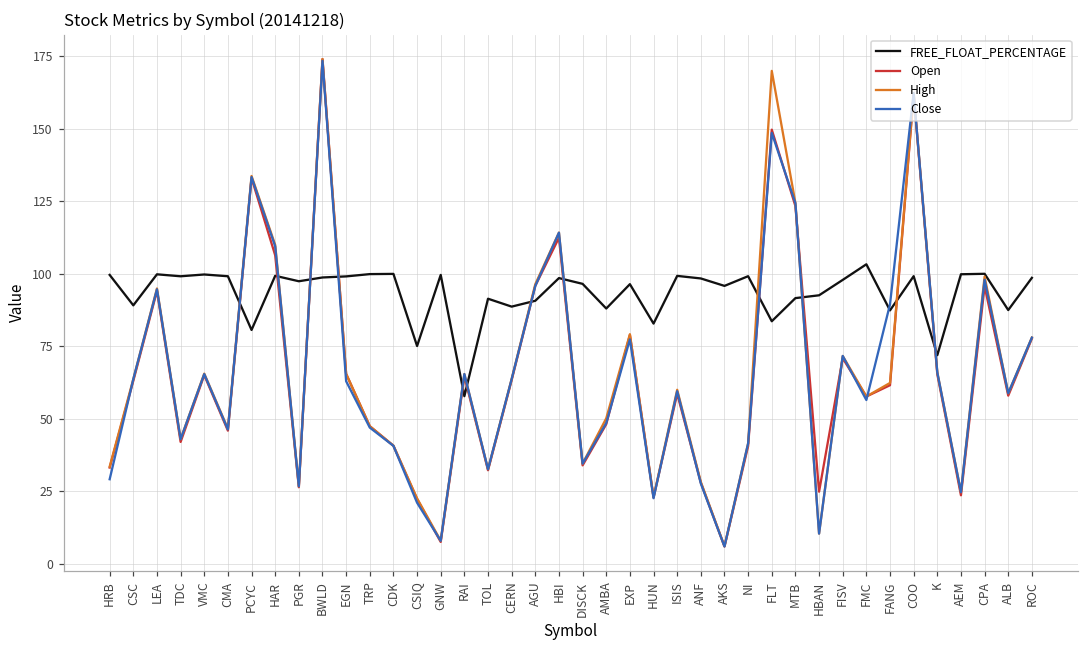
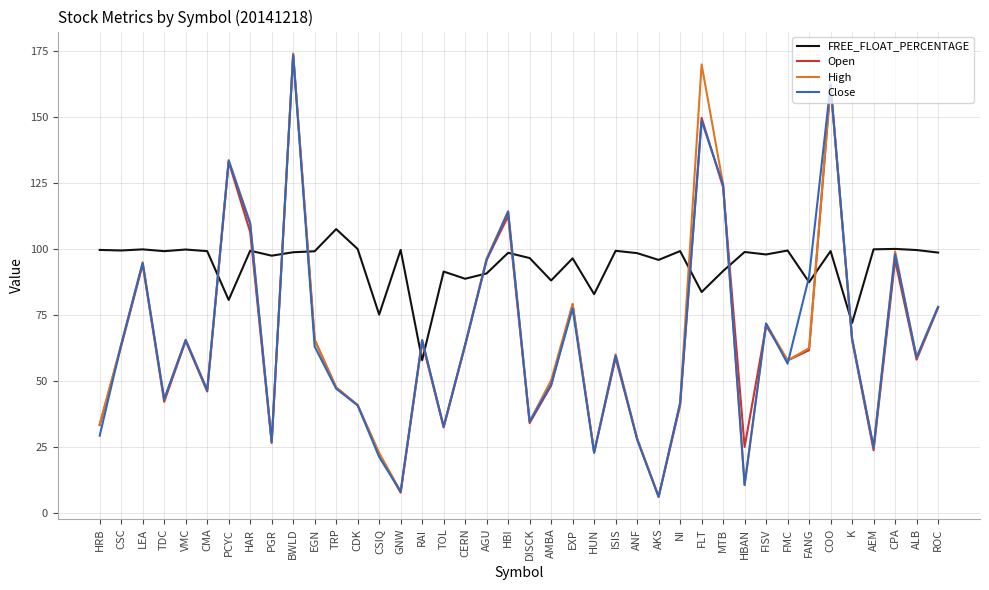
  {
    "FREE_FLOAT_PERCENTAGE": {
      "HRB": 100,
-     "CSC": 89,
+     "CSC": 99,
      "LEA": 100,
      "TDC": 99,
      "VMC": 100,
      "CMA": 99,
      "PCYC": 81,
      "HAR": 99,
      "PGR": 97,
      "BWLD": 99,
      "EGN": 99,
-     "TRP": 100,
+     "TRP": 108,
      "CDK": 100,
      "CSIQ": 75,
      "GNW": 100,
      "RAI": 58,
      "TOL": 91,
      "CERN": 89,
      "AGU": 91,
      "HBI": 99,
      "DISCK": 97,
      "AMBA": 88,
      "EXP": 96,
      "HUN": 83,
      "ISIS": 99,
      "ANF": 98,
      "AKS": 96,
      "NI": 99,
      "FLT": 84,
      "MTB": 92,
-     "HBAN": 93,
+     "HBAN": 99,
      "FISV": 98,
-     "FMC": 103,
+     "FMC": 99,
      "FANG": 87,
      "COO": 99,
      "K": 72,
      "AEM": 100,
-     "ALB": 88,
+     "ALB": 100,
      "ROC": 99
    },
    "Open": {
      "HAR": 106,
      "HBI": 112,
      "FLT": 150,
      "MTB": 123,
      "HBAN": 25,
      "AEM": 24,
      "CPA": 96
    },
    "High": {
      "AMBA": 50,
      "FLT": 170
    },
    "Close": {
      "HRB": 29,
      "EGN": 63,
      "CSIQ": 21,
      "EXP": 77,
      "FLT": 149,
      "FMC": 57,
      "FANG": 89,
      "CPA": 98
    }
  }
